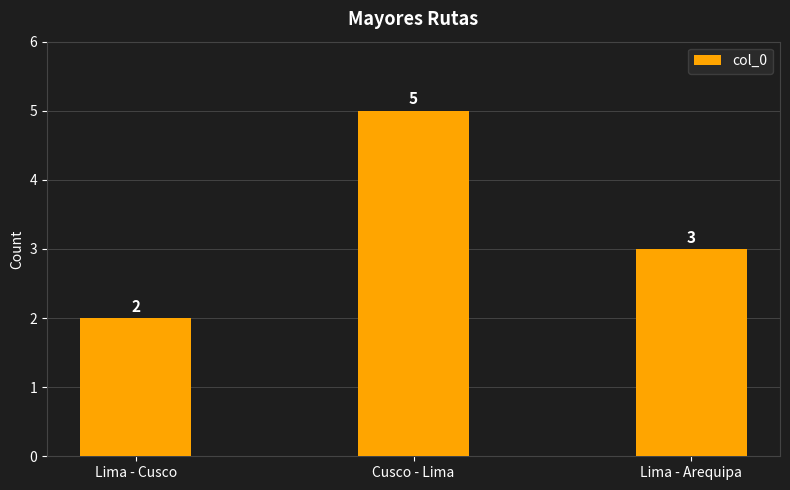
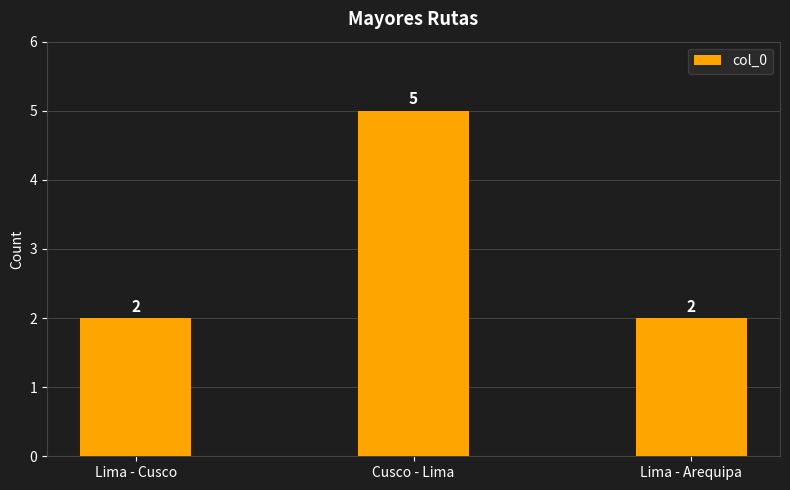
  {
    "Lima - Cusco": 2,
    "Cusco - Lima": 5,
-   "Lima - Arequipa": 3
+   "Lima - Arequipa": 2
  }
